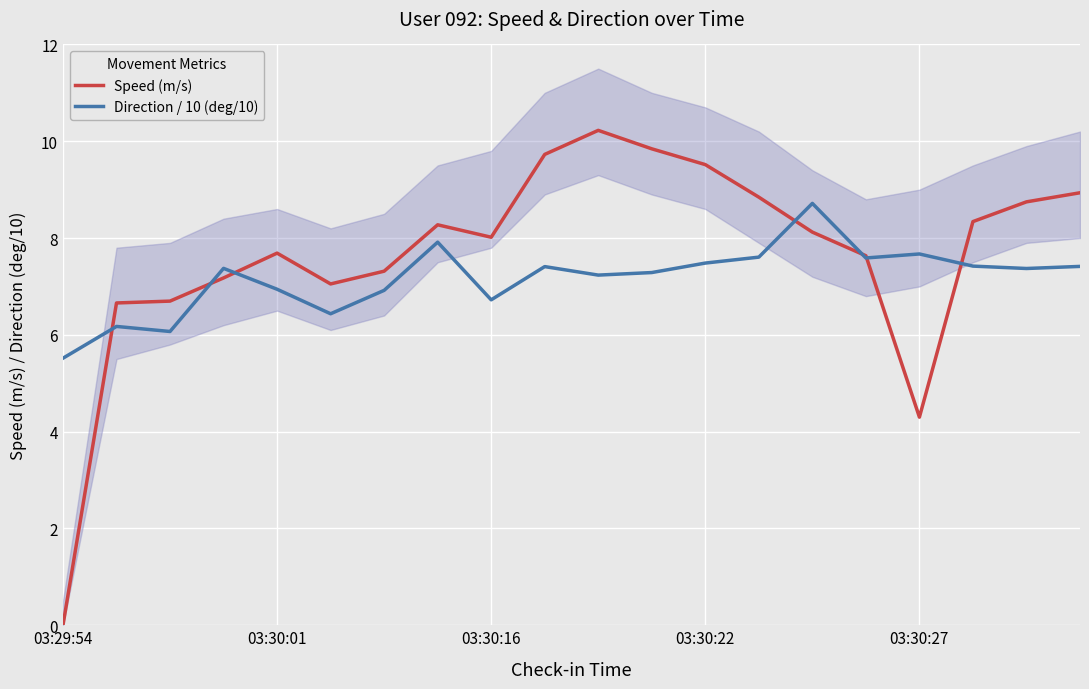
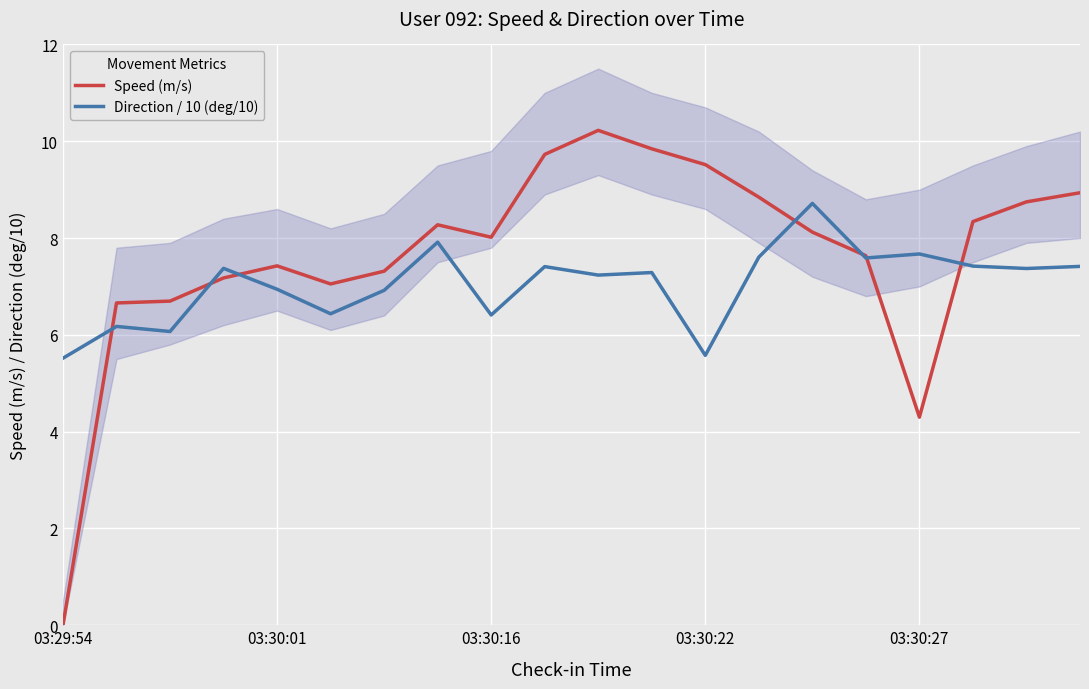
  {
    "Speed (m/s)": {
      "03:29:54": 0.0,
-     "03:30:01": 7.7,
+     "03:30:01": 7.4,
      "03:30:16": 8.0,
      "03:30:22": 9.5,
      "03:30:27": 4.3
    },
    "Direction / 10 (deg/10)": {
      "03:29:54": 5.5,
      "03:30:01": 6.9,
-     "03:30:16": 6.7,
-     "03:30:22": 7.5,
+     "03:30:16": 6.4,
+     "03:30:22": 5.6,
      "03:30:27": 7.7
    }
  }
